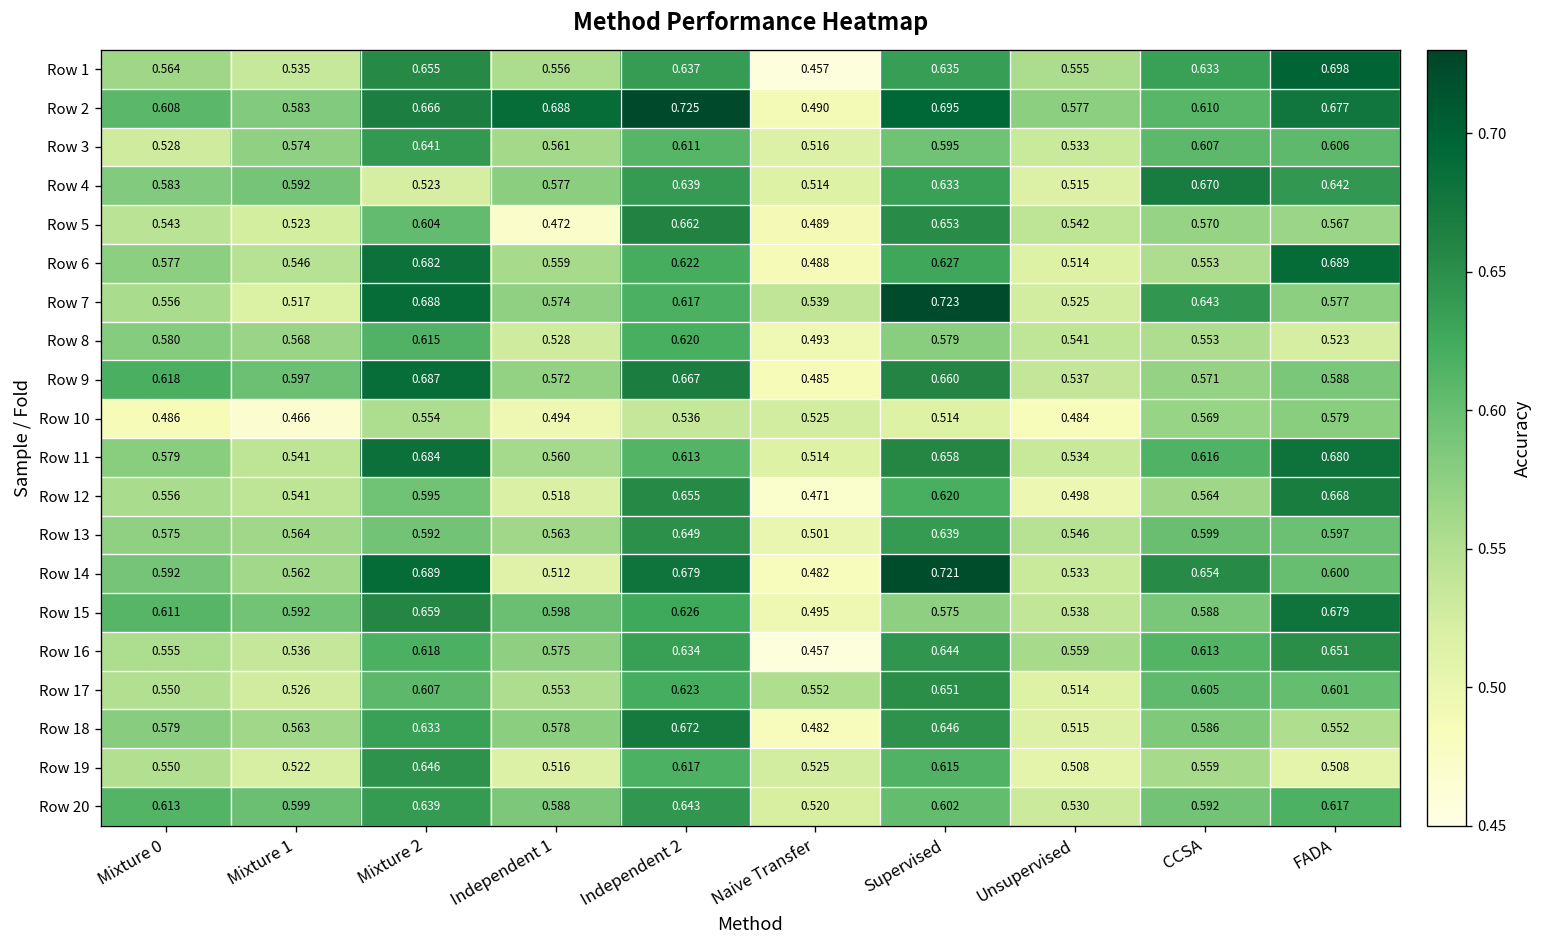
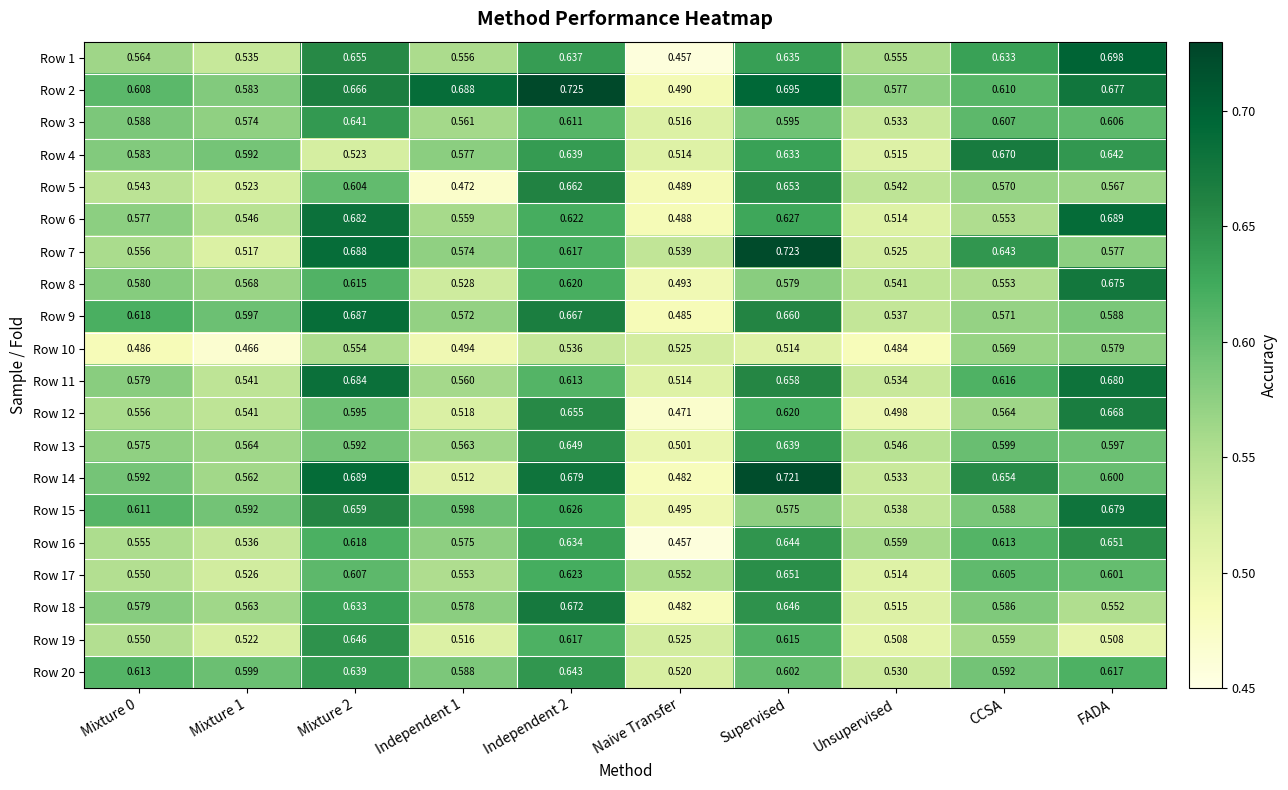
  {
    "Row 1": {
      "Mixture 0": 0.564,
      "Mixture 1": 0.535,
      "Mixture 2": 0.655,
      "Independent 1": 0.556,
      "Independent 2": 0.637,
      "Naive Transfer": 0.457,
      "Supervised": 0.635,
      "Unsupervised": 0.555,
      "CCSA": 0.633,
      "FADA": 0.698
    },
    "Row 2": {
      "Mixture 0": 0.608,
      "Mixture 1": 0.583,
      "Mixture 2": 0.666,
      "Independent 1": 0.688,
      "Independent 2": 0.725,
      "Naive Transfer": 0.490,
      "Supervised": 0.695,
      "Unsupervised": 0.577,
      "CCSA": 0.610,
      "FADA": 0.677
    },
    "Row 3": {
-     "Mixture 0": 0.528,
+     "Mixture 0": 0.588,
      "Mixture 1": 0.574,
      "Mixture 2": 0.641,
      "Independent 1": 0.561,
      "Independent 2": 0.611,
      "Naive Transfer": 0.516,
      "Supervised": 0.595,
      "Unsupervised": 0.533,
      "CCSA": 0.607,
      "FADA": 0.606
    },
    "Row 4": {
      "Mixture 0": 0.583,
      "Mixture 1": 0.592,
      "Mixture 2": 0.523,
      "Independent 1": 0.577,
      "Independent 2": 0.639,
      "Naive Transfer": 0.514,
      "Supervised": 0.633,
      "Unsupervised": 0.515,
      "CCSA": 0.670,
      "FADA": 0.642
    },
    "Row 5": {
      "Mixture 0": 0.543,
      "Mixture 1": 0.523,
      "Mixture 2": 0.604,
      "Independent 1": 0.472,
      "Independent 2": 0.662,
      "Naive Transfer": 0.489,
      "Supervised": 0.653,
      "Unsupervised": 0.542,
      "CCSA": 0.570,
      "FADA": 0.567
    },
    "Row 6": {
      "Mixture 0": 0.577,
      "Mixture 1": 0.546,
      "Mixture 2": 0.682,
      "Independent 1": 0.559,
      "Independent 2": 0.622,
      "Naive Transfer": 0.488,
      "Supervised": 0.627,
      "Unsupervised": 0.514,
      "CCSA": 0.553,
      "FADA": 0.689
    },
    "Row 7": {
      "Mixture 0": 0.556,
      "Mixture 1": 0.517,
      "Mixture 2": 0.688,
      "Independent 1": 0.574,
      "Independent 2": 0.617,
      "Naive Transfer": 0.539,
      "Supervised": 0.723,
      "Unsupervised": 0.525,
      "CCSA": 0.643,
      "FADA": 0.577
    },
    "Row 8": {
      "Mixture 0": 0.580,
      "Mixture 1": 0.568,
      "Mixture 2": 0.615,
      "Independent 1": 0.528,
      "Independent 2": 0.620,
      "Naive Transfer": 0.493,
      "Supervised": 0.579,
      "Unsupervised": 0.541,
      "CCSA": 0.553,
-     "FADA": 0.523
+     "FADA": 0.675
    },
    "Row 9": {
      "Mixture 0": 0.618,
      "Mixture 1": 0.597,
      "Mixture 2": 0.687,
      "Independent 1": 0.572,
      "Independent 2": 0.667,
      "Naive Transfer": 0.485,
      "Supervised": 0.660,
      "Unsupervised": 0.537,
      "CCSA": 0.571,
      "FADA": 0.588
    },
    "Row 10": {
      "Mixture 0": 0.486,
      "Mixture 1": 0.466,
      "Mixture 2": 0.554,
      "Independent 1": 0.494,
      "Independent 2": 0.536,
      "Naive Transfer": 0.525,
      "Supervised": 0.514,
      "Unsupervised": 0.484,
      "CCSA": 0.569,
      "FADA": 0.579
    },
    "Row 11": {
      "Mixture 0": 0.579,
      "Mixture 1": 0.541,
      "Mixture 2": 0.684,
      "Independent 1": 0.560,
      "Independent 2": 0.613,
      "Naive Transfer": 0.514,
      "Supervised": 0.658,
      "Unsupervised": 0.534,
      "CCSA": 0.616,
      "FADA": 0.680
    },
    "Row 12": {
      "Mixture 0": 0.556,
      "Mixture 1": 0.541,
      "Mixture 2": 0.595,
      "Independent 1": 0.518,
      "Independent 2": 0.655,
      "Naive Transfer": 0.471,
      "Supervised": 0.620,
      "Unsupervised": 0.498,
      "CCSA": 0.564,
      "FADA": 0.668
    },
    "Row 13": {
      "Mixture 0": 0.575,
      "Mixture 1": 0.564,
      "Mixture 2": 0.592,
      "Independent 1": 0.563,
      "Independent 2": 0.649,
      "Naive Transfer": 0.501,
      "Supervised": 0.639,
      "Unsupervised": 0.546,
      "CCSA": 0.599,
      "FADA": 0.597
    },
    "Row 14": {
      "Mixture 0": 0.592,
      "Mixture 1": 0.562,
      "Mixture 2": 0.689,
      "Independent 1": 0.512,
      "Independent 2": 0.679,
      "Naive Transfer": 0.482,
      "Supervised": 0.721,
      "Unsupervised": 0.533,
      "CCSA": 0.654,
      "FADA": 0.600
    },
    "Row 15": {
      "Mixture 0": 0.611,
      "Mixture 1": 0.592,
      "Mixture 2": 0.659,
      "Independent 1": 0.598,
      "Independent 2": 0.626,
      "Naive Transfer": 0.495,
      "Supervised": 0.575,
      "Unsupervised": 0.538,
      "CCSA": 0.588,
      "FADA": 0.679
    },
    "Row 16": {
      "Mixture 0": 0.555,
      "Mixture 1": 0.536,
      "Mixture 2": 0.618,
      "Independent 1": 0.575,
      "Independent 2": 0.634,
      "Naive Transfer": 0.457,
      "Supervised": 0.644,
      "Unsupervised": 0.559,
      "CCSA": 0.613,
      "FADA": 0.651
    },
    "Row 17": {
      "Mixture 0": 0.550,
      "Mixture 1": 0.526,
      "Mixture 2": 0.607,
      "Independent 1": 0.553,
      "Independent 2": 0.623,
      "Naive Transfer": 0.552,
      "Supervised": 0.651,
      "Unsupervised": 0.514,
      "CCSA": 0.605,
      "FADA": 0.601
    },
    "Row 18": {
      "Mixture 0": 0.579,
      "Mixture 1": 0.563,
      "Mixture 2": 0.633,
      "Independent 1": 0.578,
      "Independent 2": 0.672,
      "Naive Transfer": 0.482,
      "Supervised": 0.646,
      "Unsupervised": 0.515,
      "CCSA": 0.586,
      "FADA": 0.552
    },
    "Row 19": {
      "Mixture 0": 0.550,
      "Mixture 1": 0.522,
      "Mixture 2": 0.646,
      "Independent 1": 0.516,
      "Independent 2": 0.617,
      "Naive Transfer": 0.525,
      "Supervised": 0.615,
      "Unsupervised": 0.508,
      "CCSA": 0.559,
      "FADA": 0.508
    },
    "Row 20": {
      "Mixture 0": 0.613,
      "Mixture 1": 0.599,
      "Mixture 2": 0.639,
      "Independent 1": 0.588,
      "Independent 2": 0.643,
      "Naive Transfer": 0.520,
      "Supervised": 0.602,
      "Unsupervised": 0.530,
      "CCSA": 0.592,
      "FADA": 0.617
    }
  }
